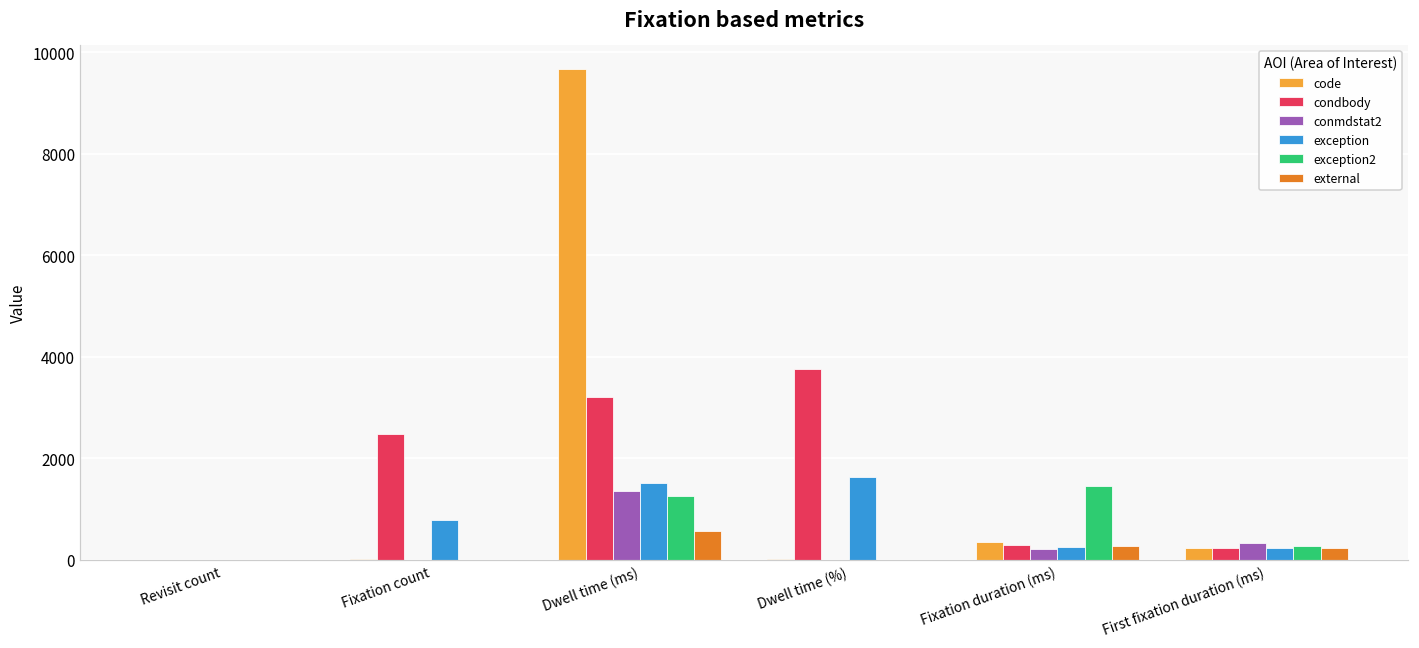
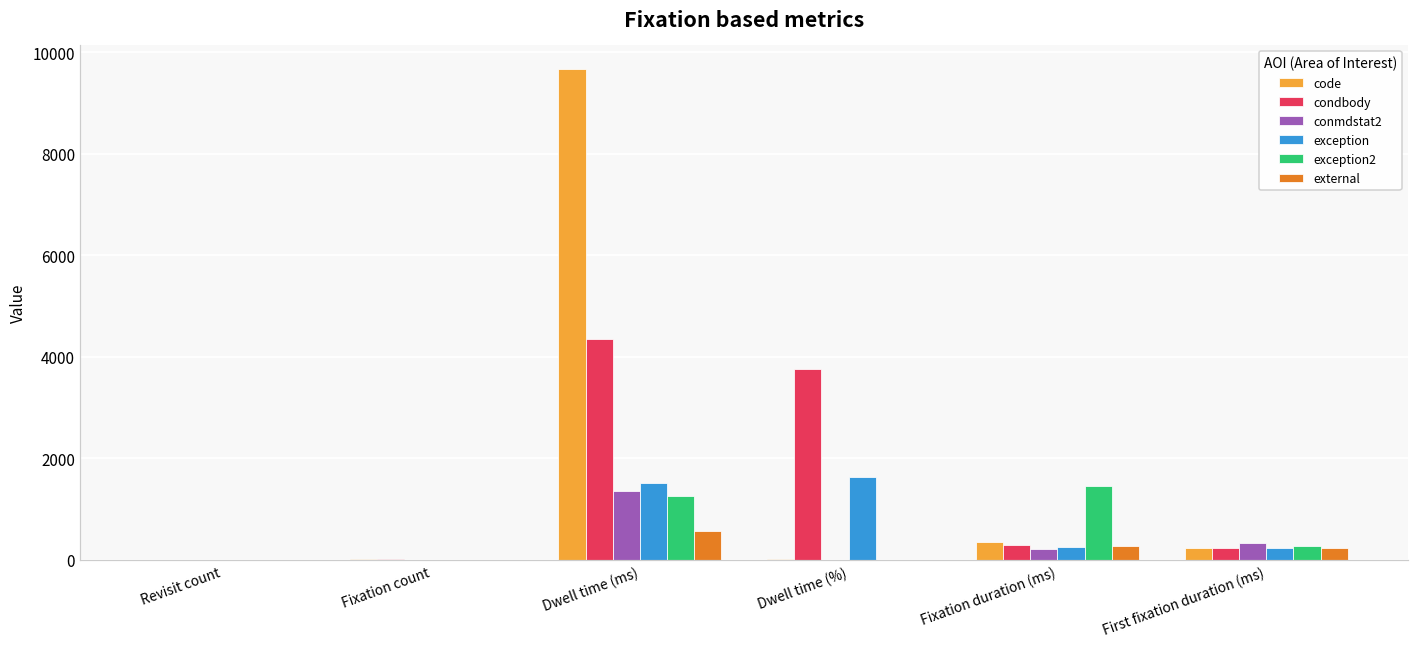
  {
    "condbody": {
-     "Fixation count": 2500,
-     "Dwell time (ms)": 3200,
+     "Fixation count": 0,
+     "Dwell time (ms)": 4400,
      "Dwell time (%)": 3800,
      "Fixation duration (ms)": 300,
      "First fixation duration (ms)": 200
    },
    "conmdstat2": {
      "Dwell time (ms)": 1400,
      "Fixation duration (ms)": 200,
      "First fixation duration (ms)": 300
    },
    "exception": {
-     "Fixation count": 800,
+     "Fixation count": 0,
      "Dwell time (ms)": 1500,
      "Dwell time (%)": 1600,
      "Fixation duration (ms)": 300,
      "First fixation duration (ms)": 200
    },
    "exception2": {
      "Dwell time (ms)": 1300,
      "Fixation duration (ms)": 1400,
      "First fixation duration (ms)": 300
    }
  }
